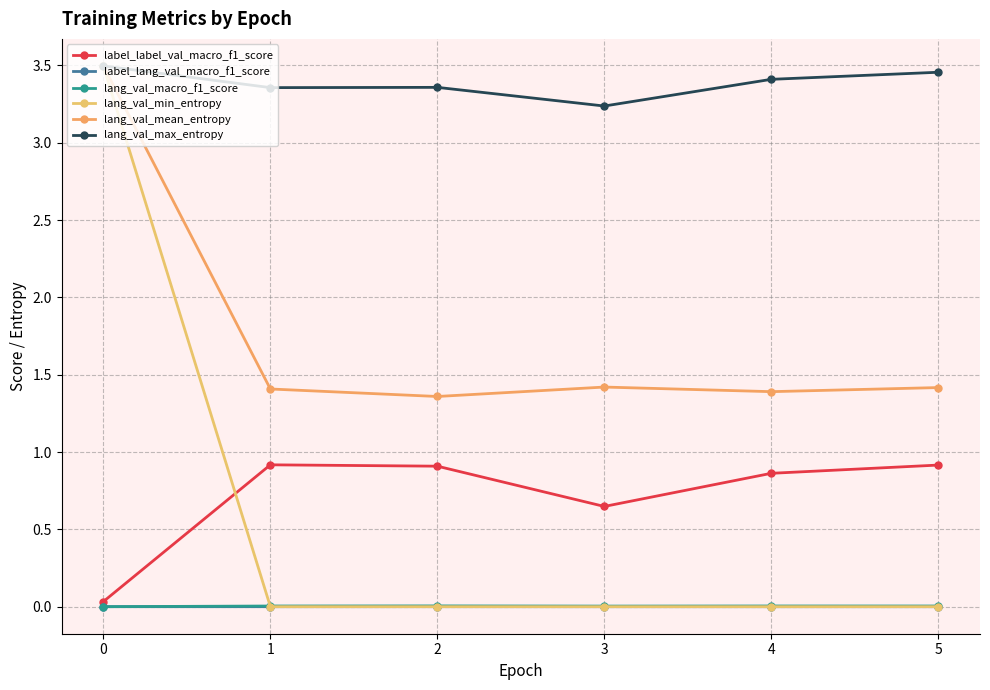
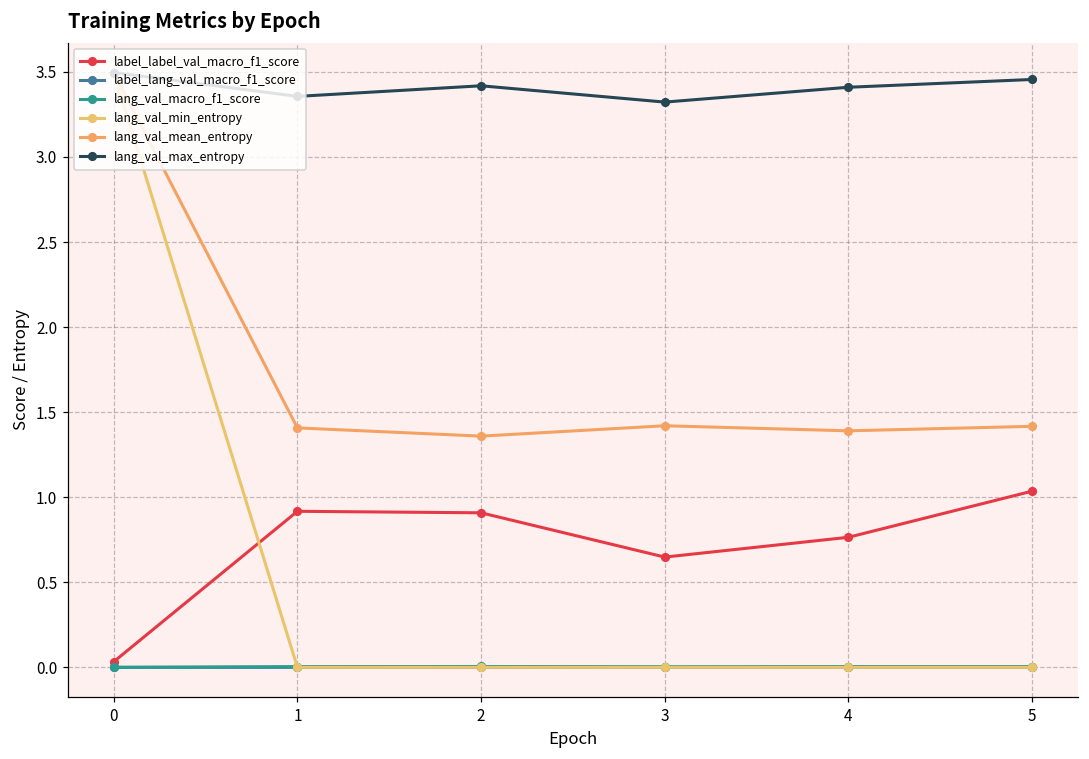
  {
    "label_label_val_macro_f1_score": {
      "0": 0.03,
      "1": 0.92,
      "2": 0.91,
      "3": 0.65,
-     "4": 0.86,
-     "5": 0.92
+     "4": 0.76,
+     "5": 1.04
    },
    "lang_val_max_entropy": {
-     "2": 3.36,
-     "3": 3.24,
+     "2": 3.42,
+     "3": 3.32,
      "4": 3.41,
      "5": 3.46
    }
  }
